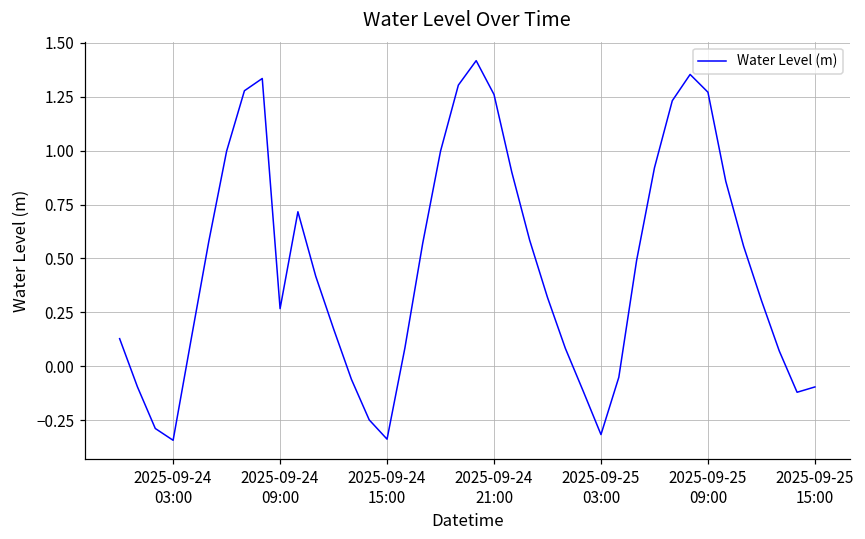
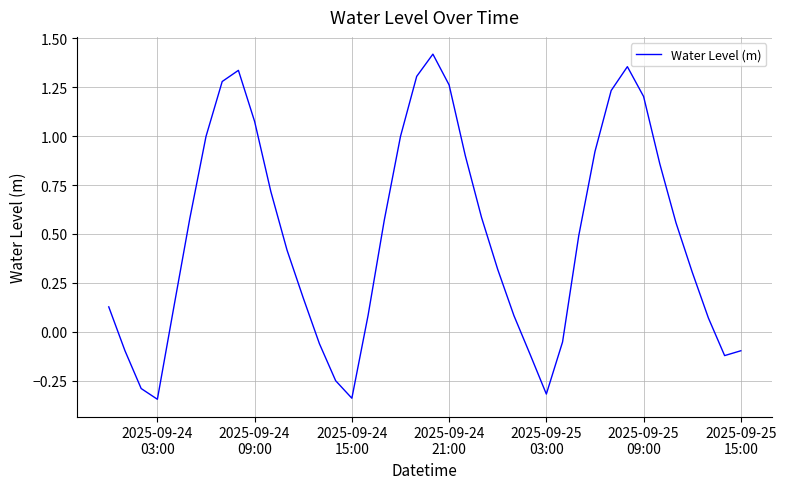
  {
    "2025-09-24 03:00": -0.34,
-   "2025-09-24 09:00": 0.27,
+   "2025-09-24 09:00": 1.07,
    "2025-09-24 15:00": -0.34,
    "2025-09-24 21:00": 1.26,
    "2025-09-25 03:00": -0.32,
-   "2025-09-25 09:00": 1.27,
+   "2025-09-25 09:00": 1.20,
    "2025-09-25 15:00": -0.10
  }
